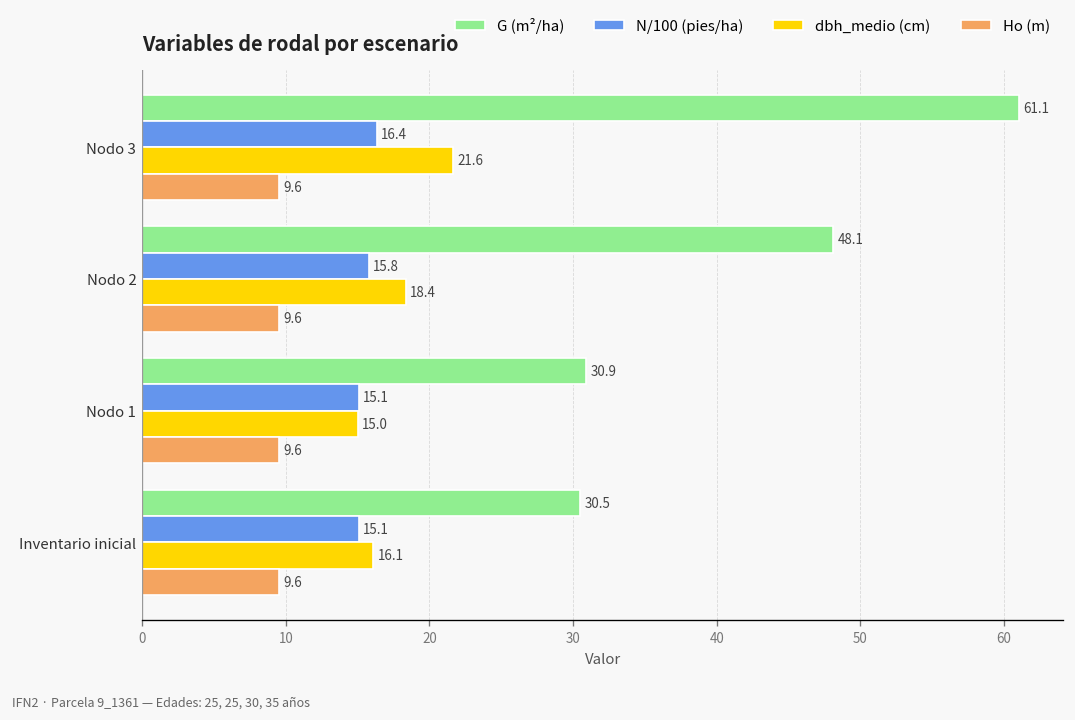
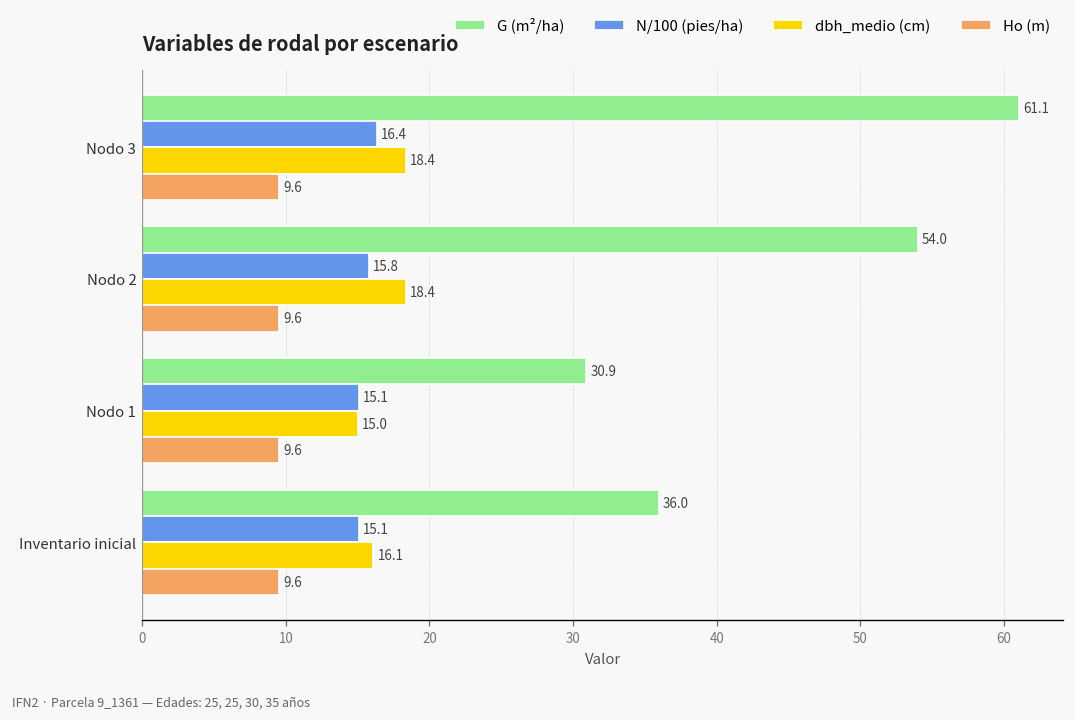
  {
    "G (m²/ha)": {
      "Nodo 3": 61.1,
-     "Nodo 2": 48.1,
+     "Nodo 2": 54.0,
      "Nodo 1": 30.9,
-     "Inventario inicial": 30.5
+     "Inventario inicial": 36.0
    },
    "N/100 (pies/ha)": {
      "Nodo 3": 16.4,
      "Nodo 2": 15.8,
      "Nodo 1": 15.1,
      "Inventario inicial": 15.1
    },
    "dbh_medio (cm)": {
-     "Nodo 3": 21.6,
+     "Nodo 3": 18.4,
      "Nodo 2": 18.4,
      "Nodo 1": 15.0,
      "Inventario inicial": 16.1
    },
    "Ho (m)": {
      "Nodo 3": 9.6,
      "Nodo 2": 9.6,
      "Nodo 1": 9.6,
      "Inventario inicial": 9.6
    }
  }
